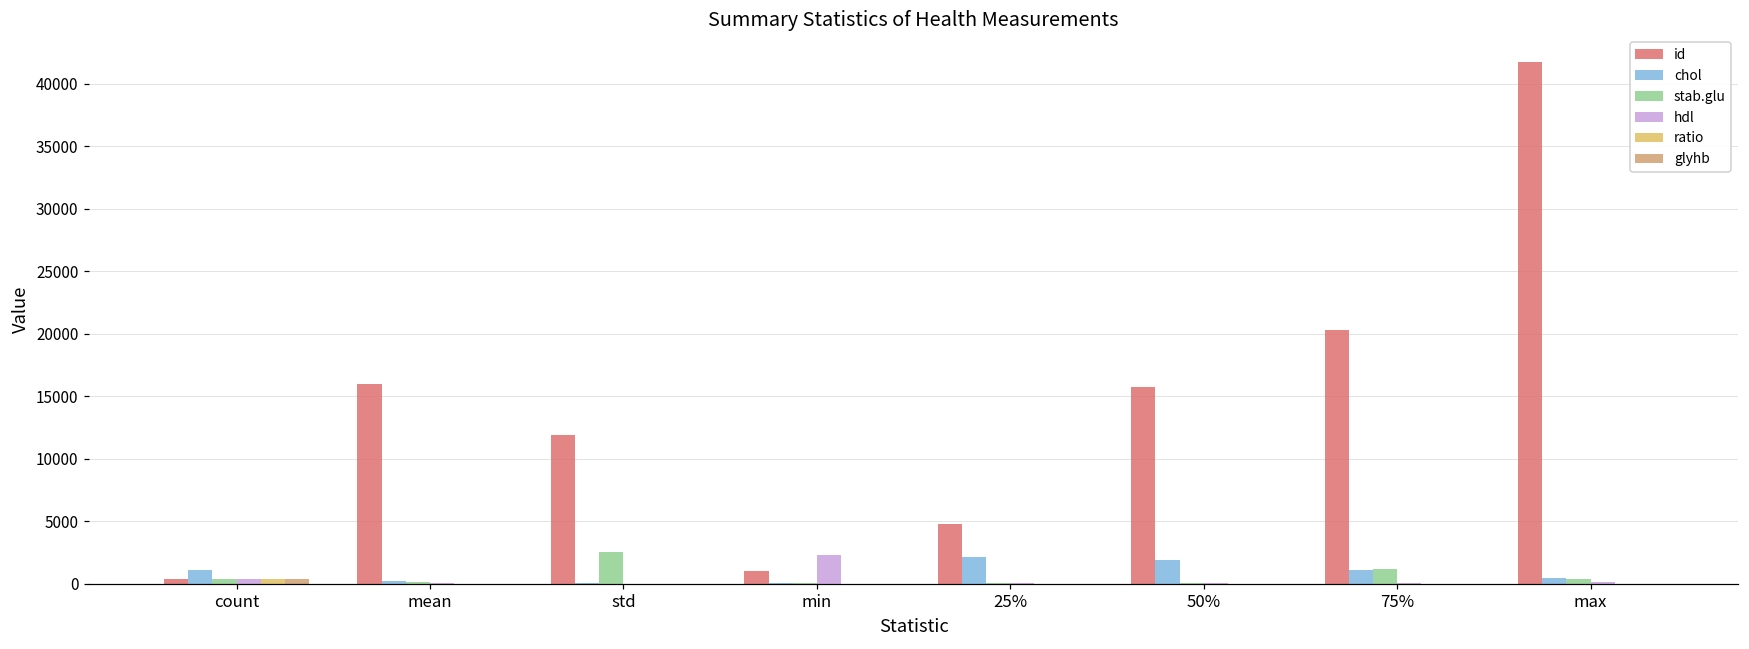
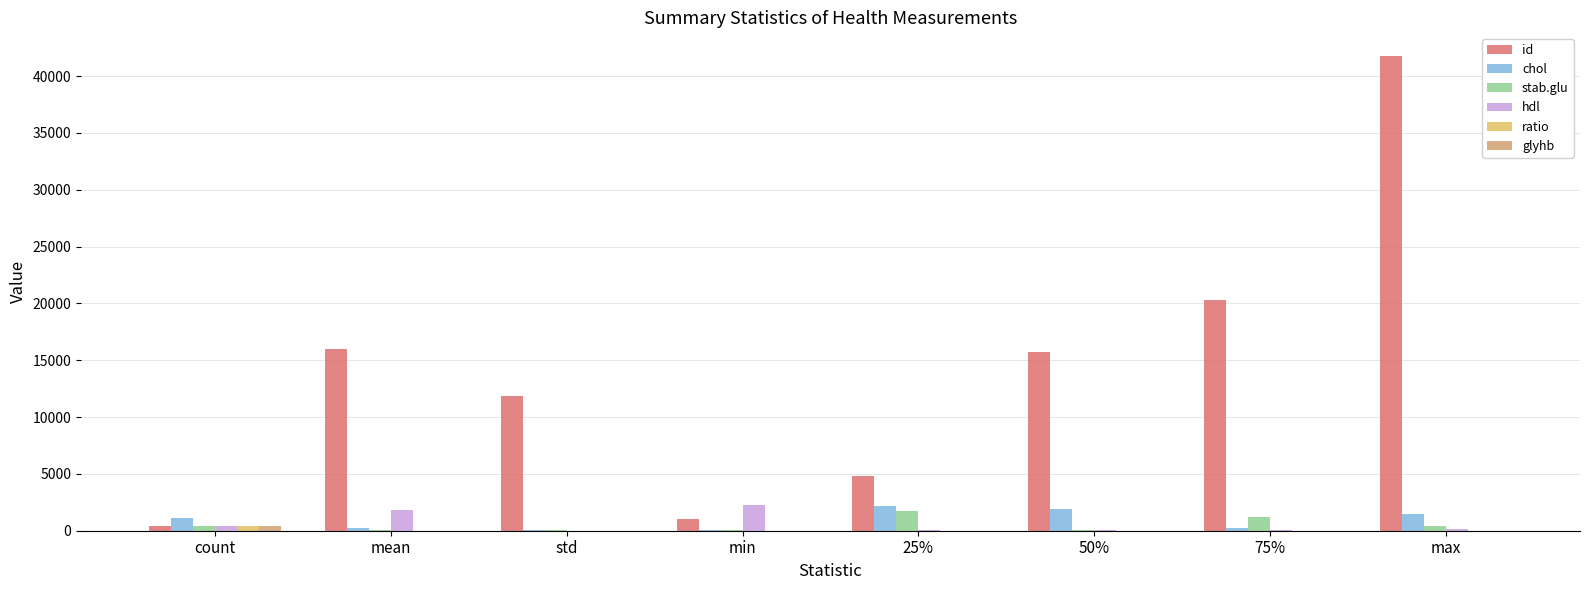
  {
    "chol": {
      "count": 1100,
      "25%": 2200,
      "50%": 1900,
-     "75%": 1100,
-     "max": 400
+     "75%": 200,
+     "max": 1500
    },
    "stab.glu": {
      "count": 400,
-     "std": 2600,
-     "25%": 100,
+     "std": 100,
+     "25%": 1800,
      "75%": 1200,
      "max": 400
    },
    "hdl": {
      "count": 400,
-     "mean": 100,
+     "mean": 1800,
      "min": 2300
    }
  }
